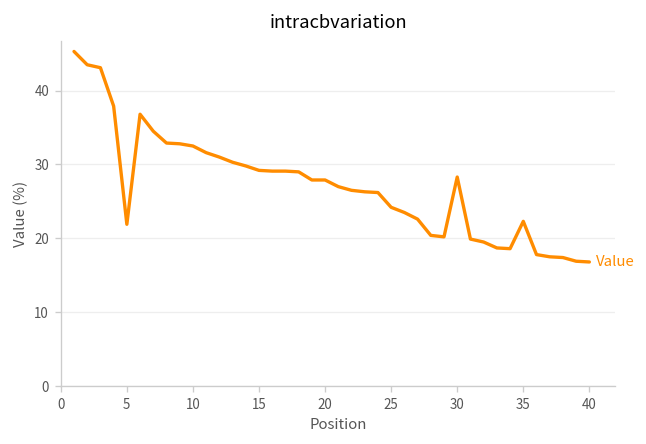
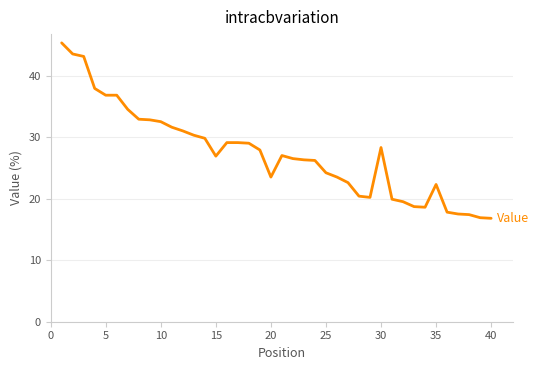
  {
-   "5": 22,
+   "5": 37,
    "10": 33,
-   "15": 29,
-   "20": 28,
+   "15": 27,
+   "20": 24,
    "25": 24,
    "30": 28,
    "35": 22,
    "40": 17
  }
